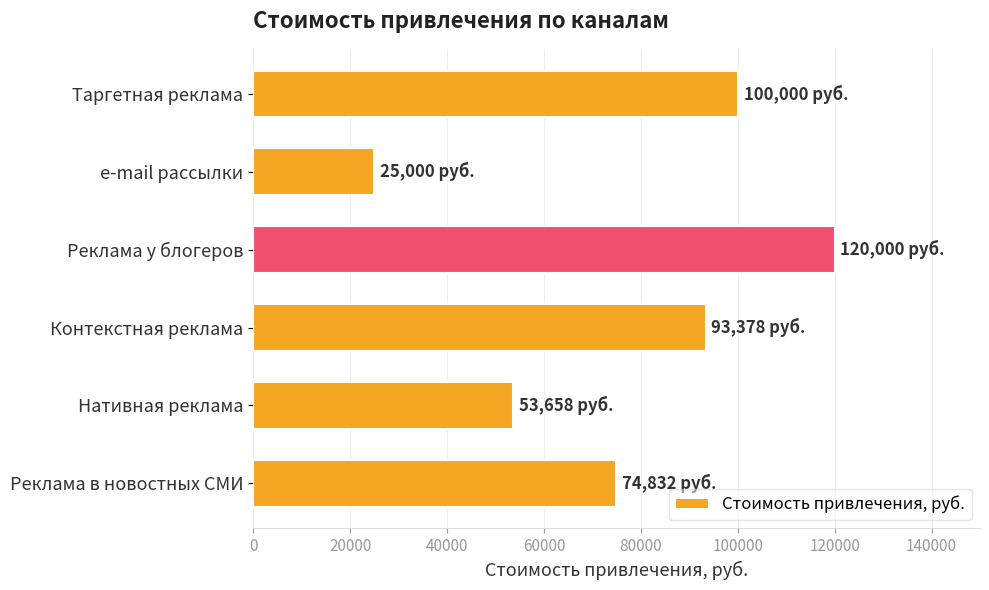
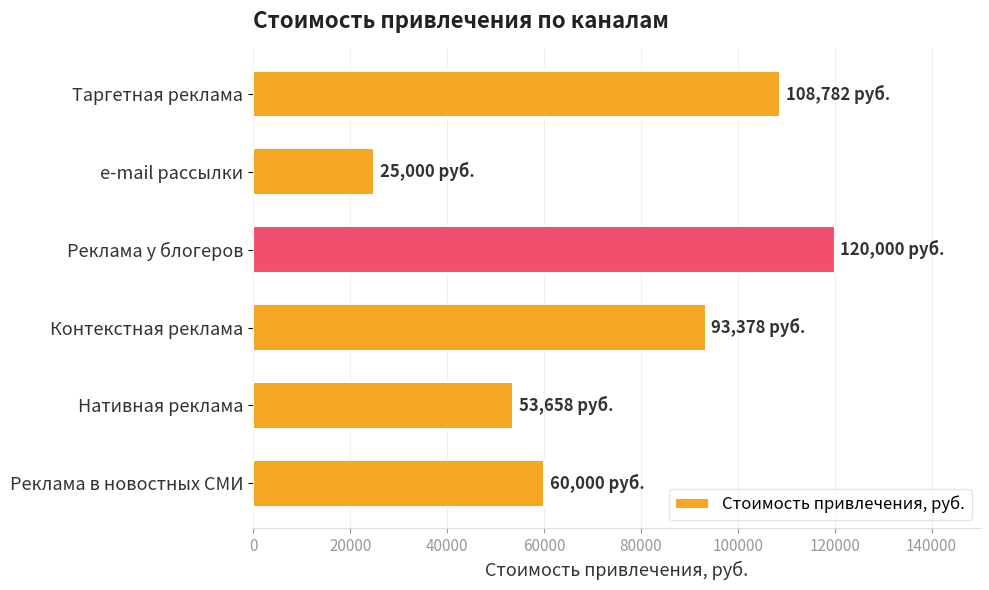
  {
-   "Таргетная реклама": "100,000",
+   "Таргетная реклама": "108,782",
    "e-mail рассылки": "25,000",
    "Реклама у блогеров": "120,000",
    "Контекстная реклама": "93,378",
    "Нативная реклама": "53,658",
-   "Реклама в новостных СМИ": "74,832"
+   "Реклама в новостных СМИ": "60,000"
  }
